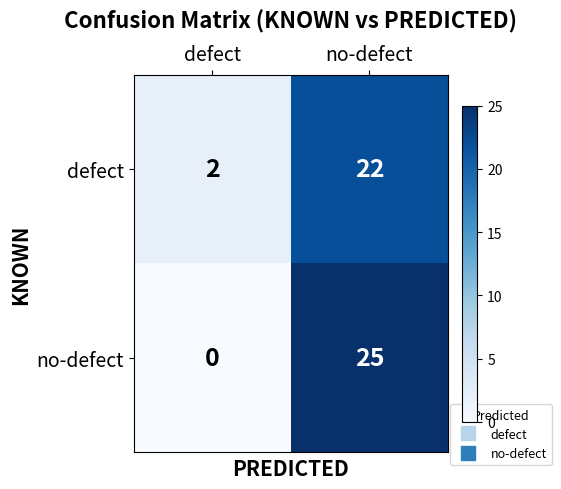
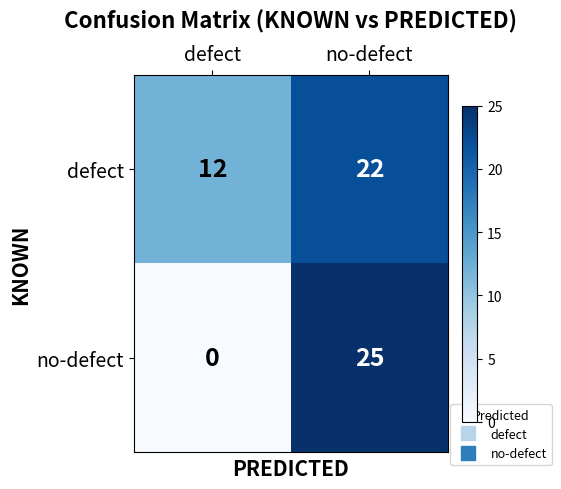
  {
    "defect": {
-     "defect": 2,
+     "defect": 12,
      "no-defect": 22
    },
    "no-defect": {
      "defect": 0,
      "no-defect": 25
    }
  }
